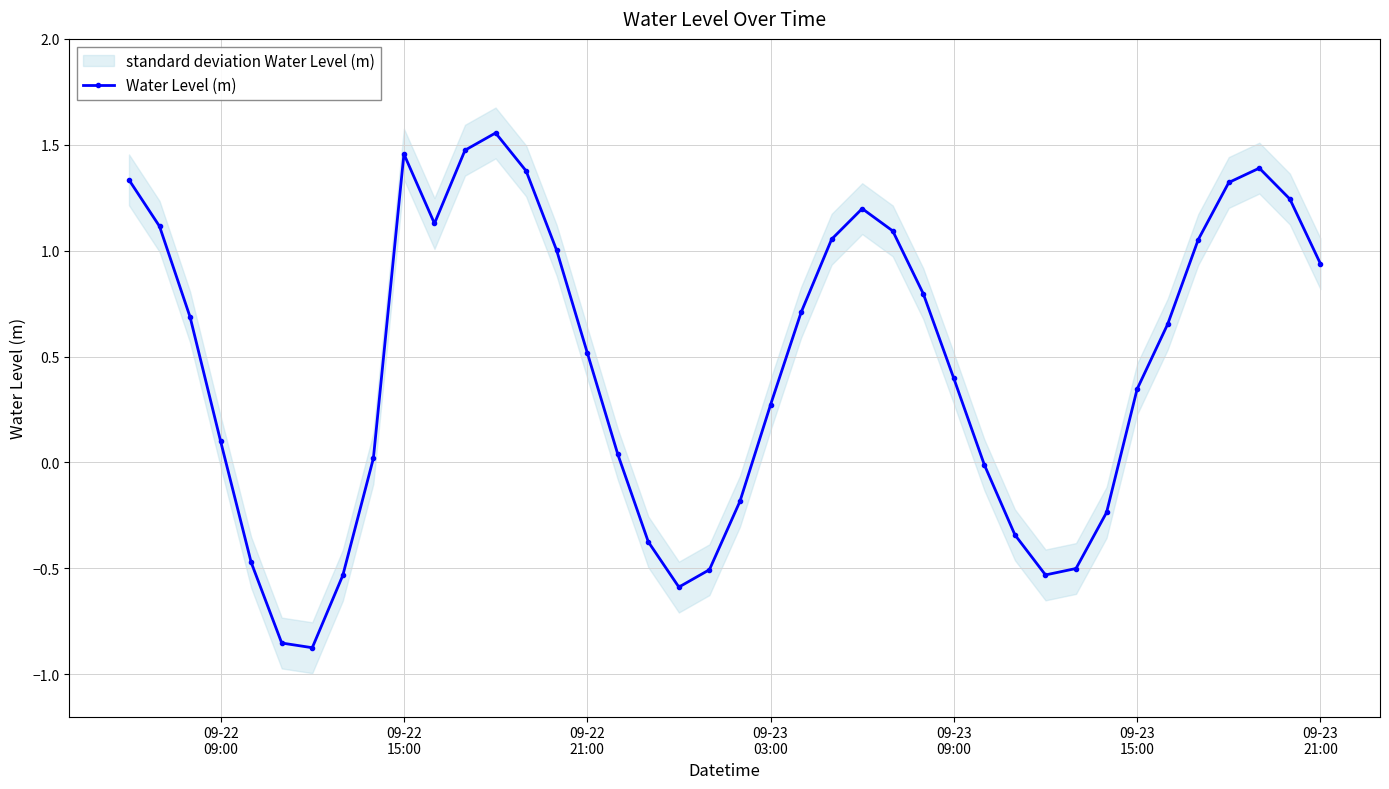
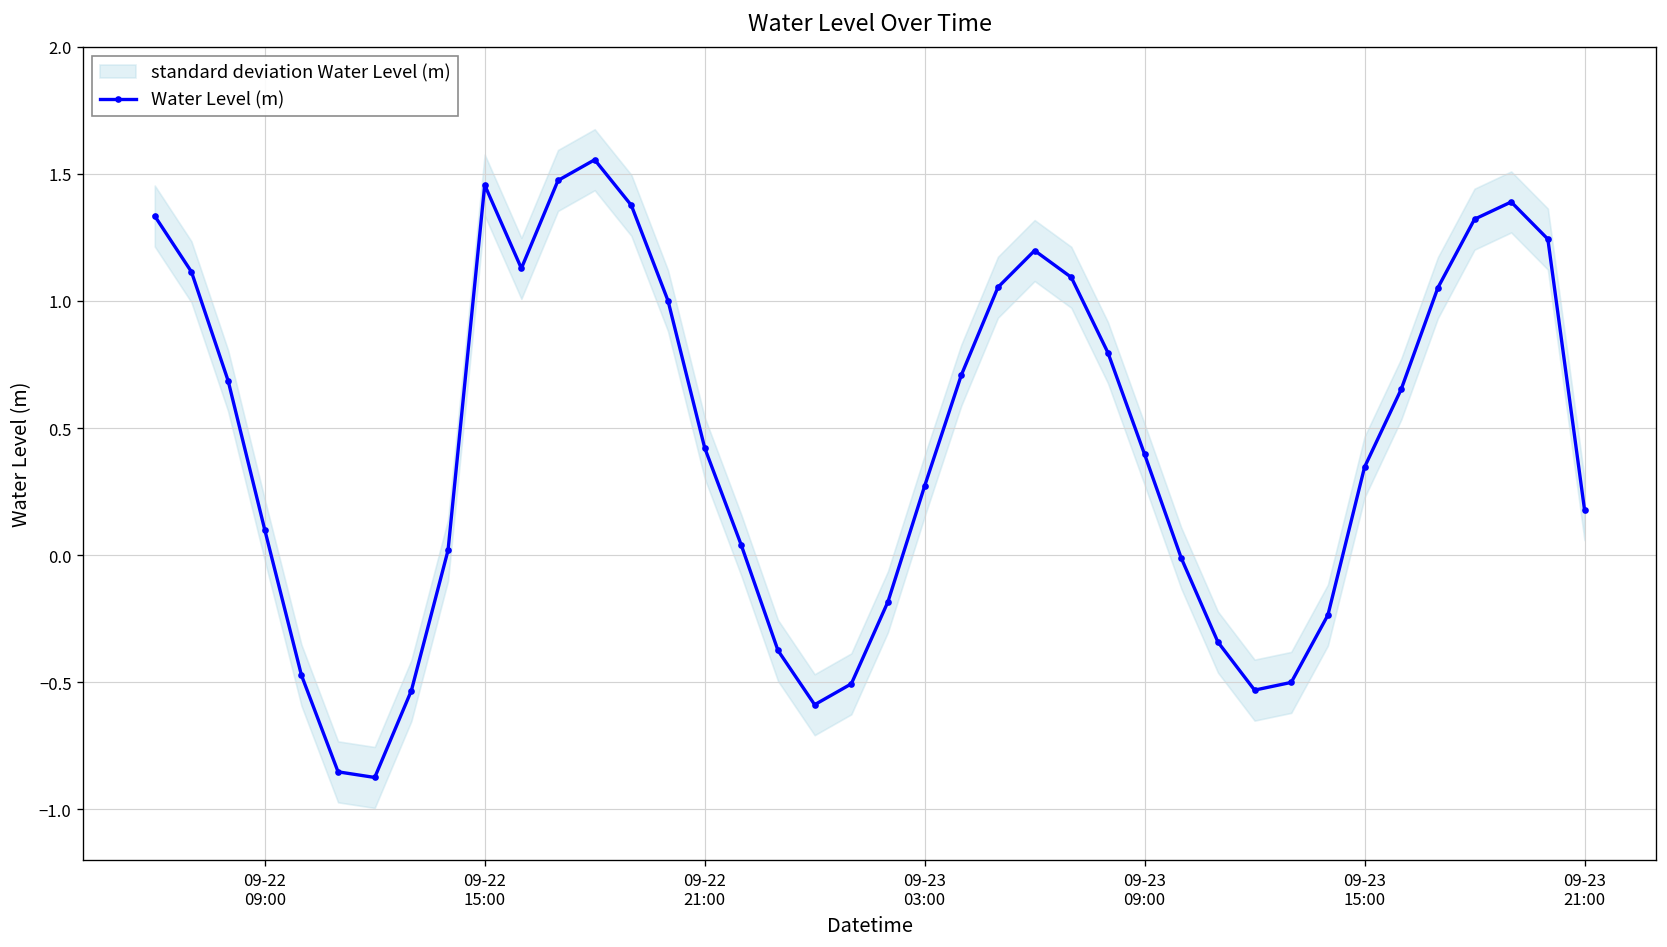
  {
    "Water Level (m)": {
      "09-22 09:00": 0.10,
      "09-22 15:00": 1.46,
-     "09-22 21:00": 0.52,
+     "09-22 21:00": 0.42,
      "09-23 03:00": 0.27,
      "09-23 09:00": 0.40,
      "09-23 15:00": 0.35,
-     "09-23 21:00": 0.94
+     "09-23 21:00": 0.18
    }
  }
